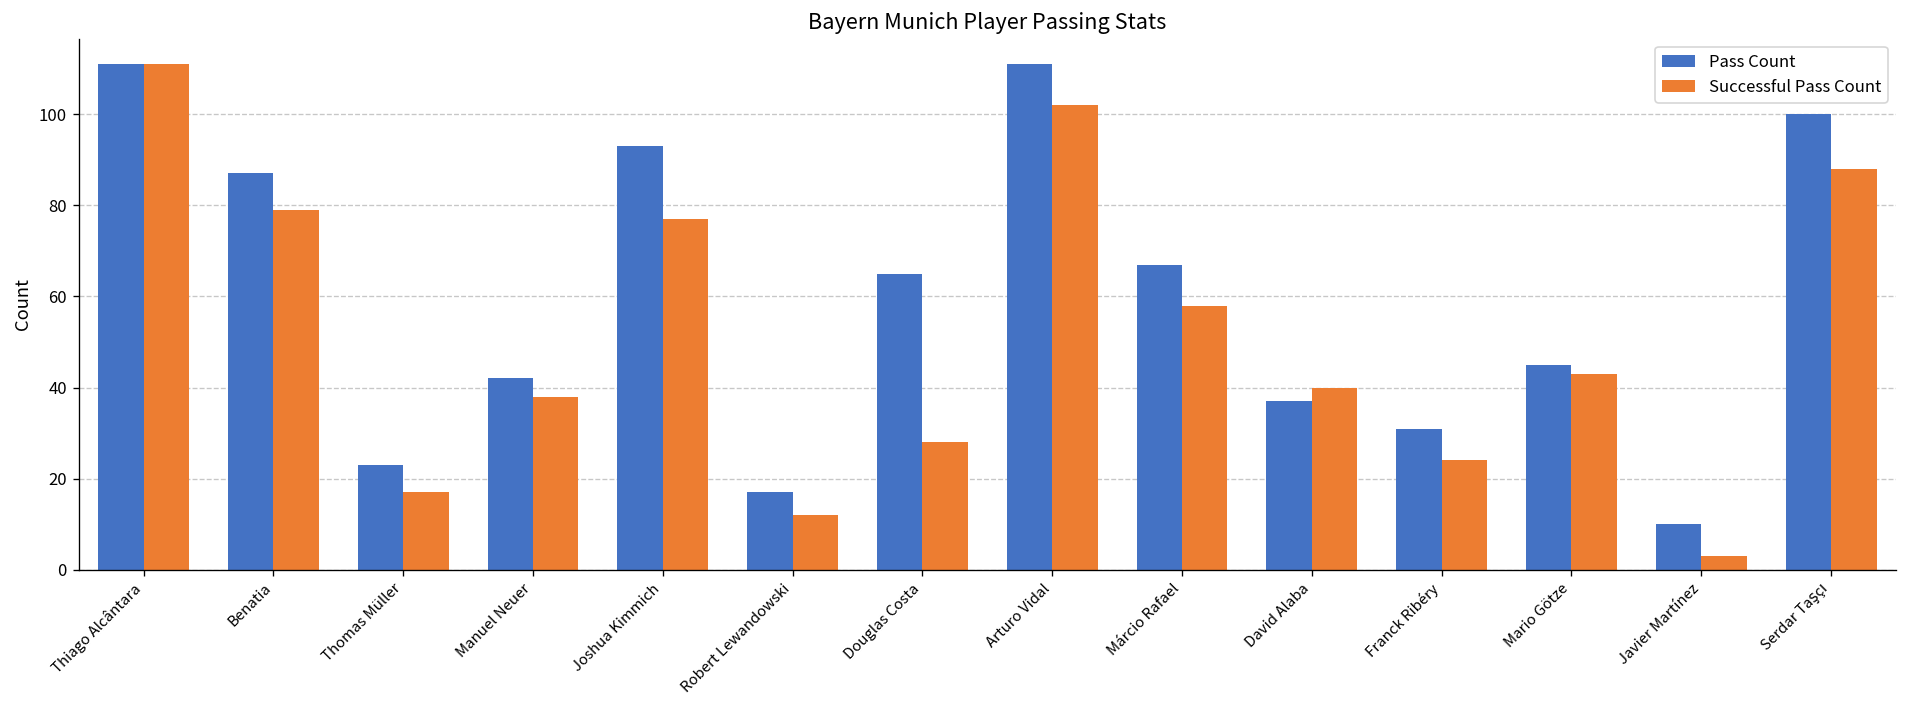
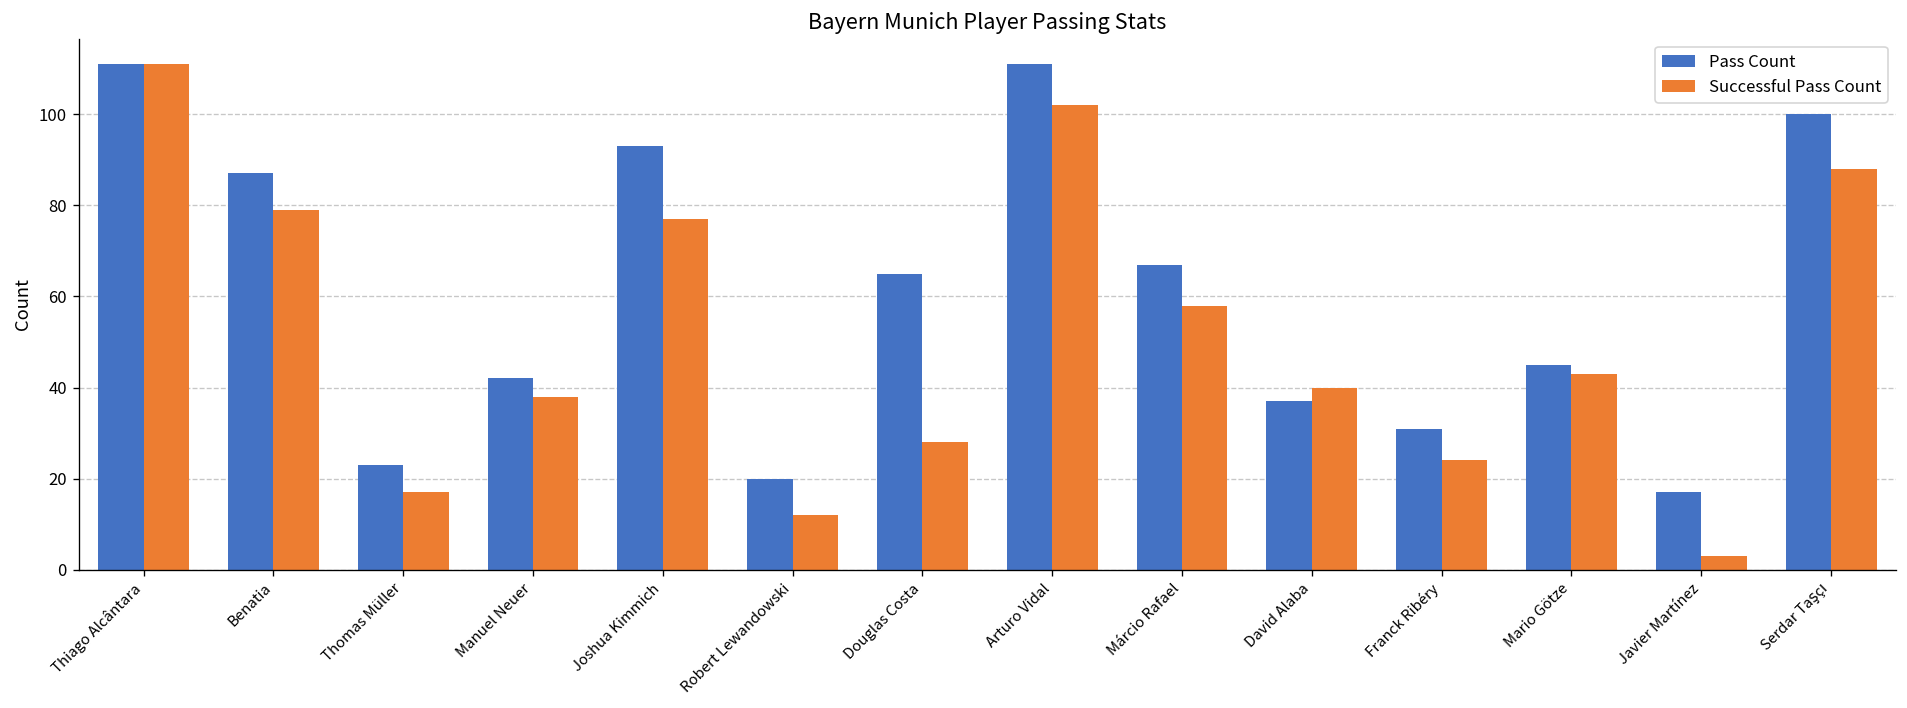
  {
    "Pass Count": {
      "Thiago Alcântara": 111,
      "Benatia": 87,
      "Thomas Müller": 23,
      "Manuel Neuer": 42,
      "Joshua Kimmich": 93,
-     "Robert Lewandowski": 17,
+     "Robert Lewandowski": 20,
      "Douglas Costa": 65,
      "Arturo Vidal": 111,
      "Márcio Rafael": 67,
      "David Alaba": 37,
      "Franck Ribéry": 31,
      "Mario Götze": 45,
-     "Javier Martínez": 10,
+     "Javier Martínez": 17,
      "Serdar Taşçı": 100
    },
    "Successful Pass Count": {
      "Thiago Alcântara": 111,
      "Benatia": 79,
      "Thomas Müller": 17,
      "Manuel Neuer": 38,
      "Joshua Kimmich": 77,
      "Robert Lewandowski": 12,
      "Douglas Costa": 28,
      "Arturo Vidal": 102,
      "Márcio Rafael": 58,
      "David Alaba": 40,
      "Franck Ribéry": 24,
      "Mario Götze": 43,
      "Javier Martínez": 3,
      "Serdar Taşçı": 88
    }
  }
